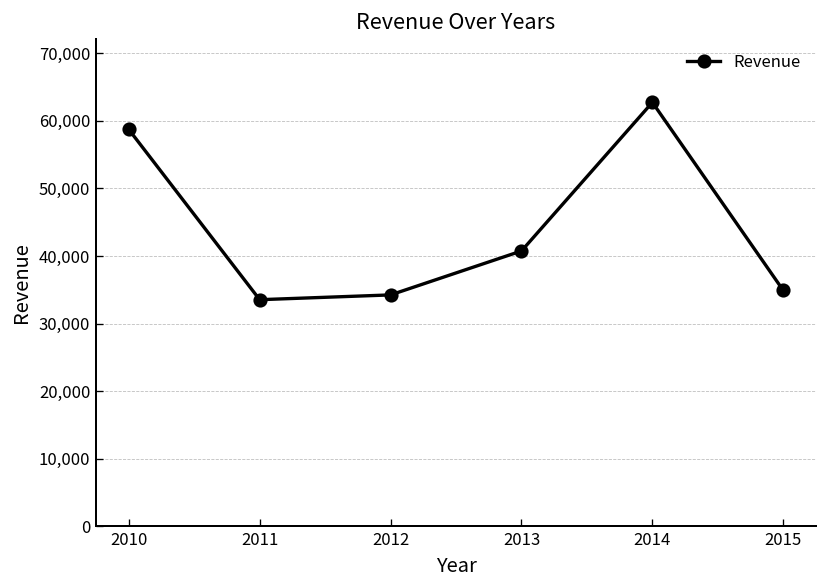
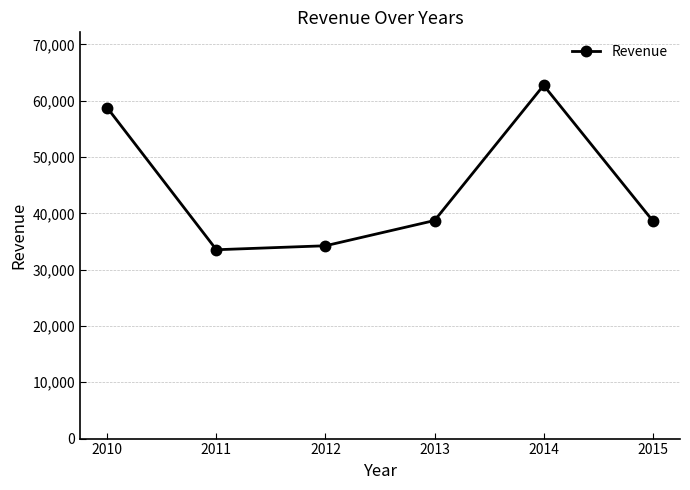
  {
    "2010": "59,000",
    "2011": "34,000",
    "2012": "34,000",
-   "2013": "41,000",
+   "2013": "39,000",
    "2014": "63,000",
-   "2015": "35,000"
+   "2015": "39,000"
  }
